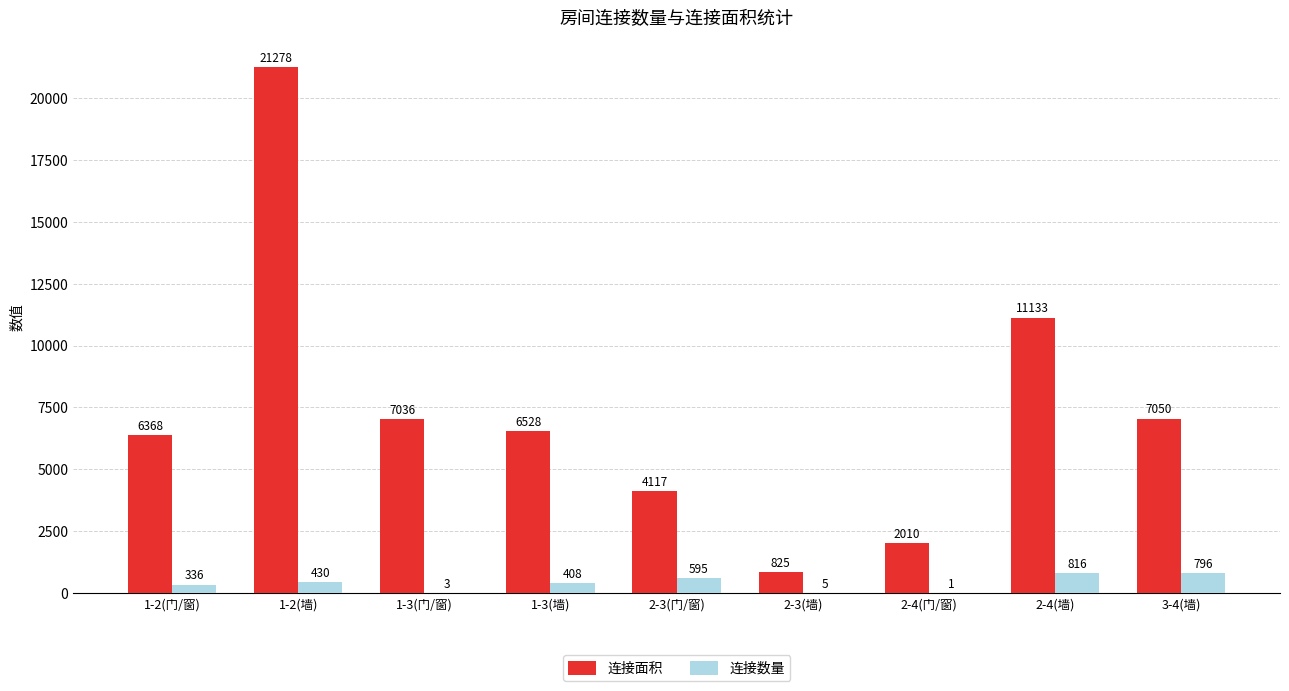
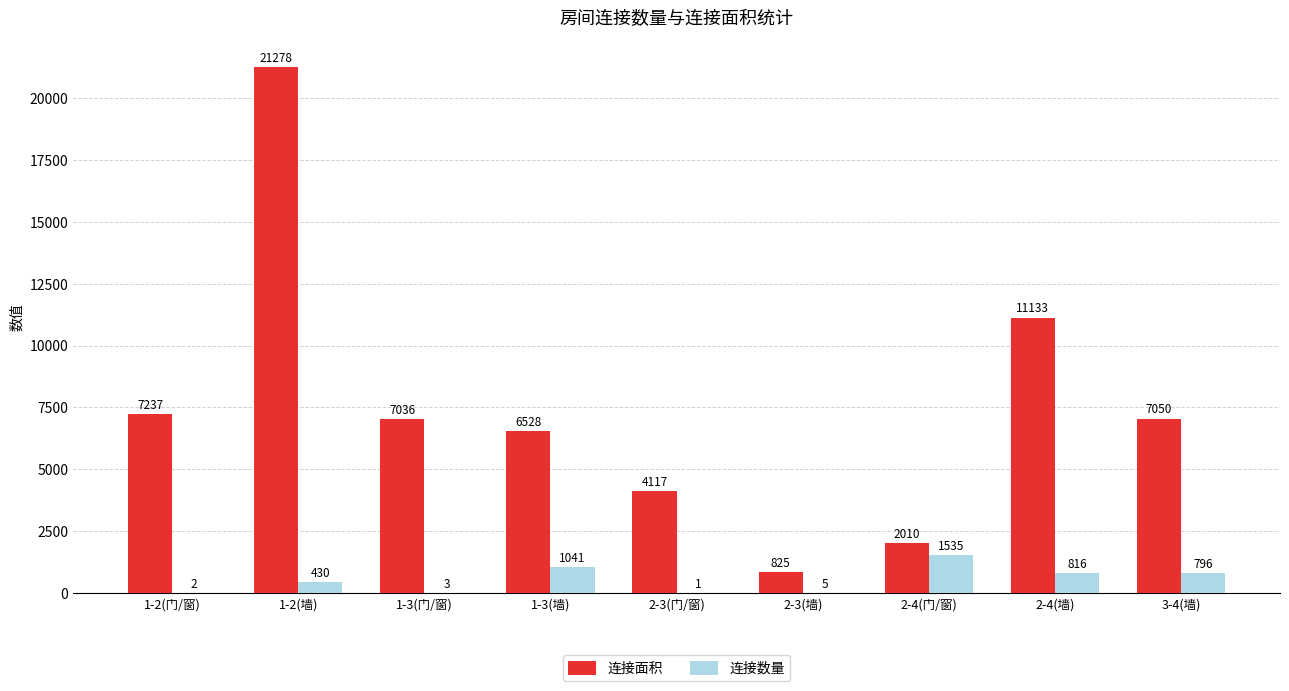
  {
    "连接面积": {
-     "1-2(门/窗)": 6368,
+     "1-2(门/窗)": 7237,
      "1-2(墙)": 21278,
      "1-3(门/窗)": 7036,
      "1-3(墙)": 6528,
      "2-3(门/窗)": 4117,
      "2-3(墙)": 825,
      "2-4(门/窗)": 2010,
      "2-4(墙)": 11133,
      "3-4(墙)": 7050
    },
    "连接数量": {
-     "1-2(门/窗)": 336,
+     "1-2(门/窗)": 2,
      "1-2(墙)": 430,
      "1-3(门/窗)": 3,
-     "1-3(墙)": 408,
-     "2-3(门/窗)": 595,
+     "1-3(墙)": 1041,
+     "2-3(门/窗)": 1,
      "2-3(墙)": 5,
-     "2-4(门/窗)": 1,
+     "2-4(门/窗)": 1535,
      "2-4(墙)": 816,
      "3-4(墙)": 796
    }
  }
